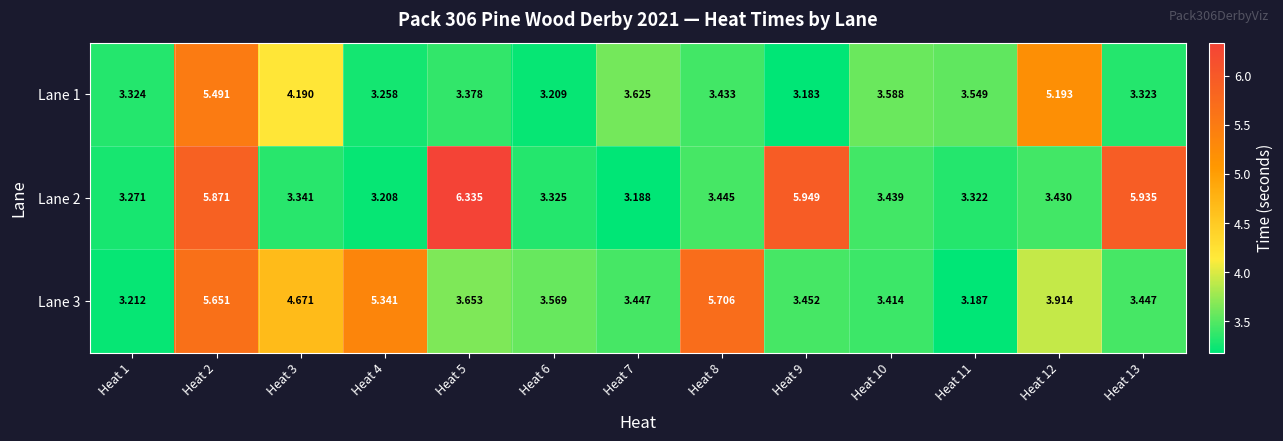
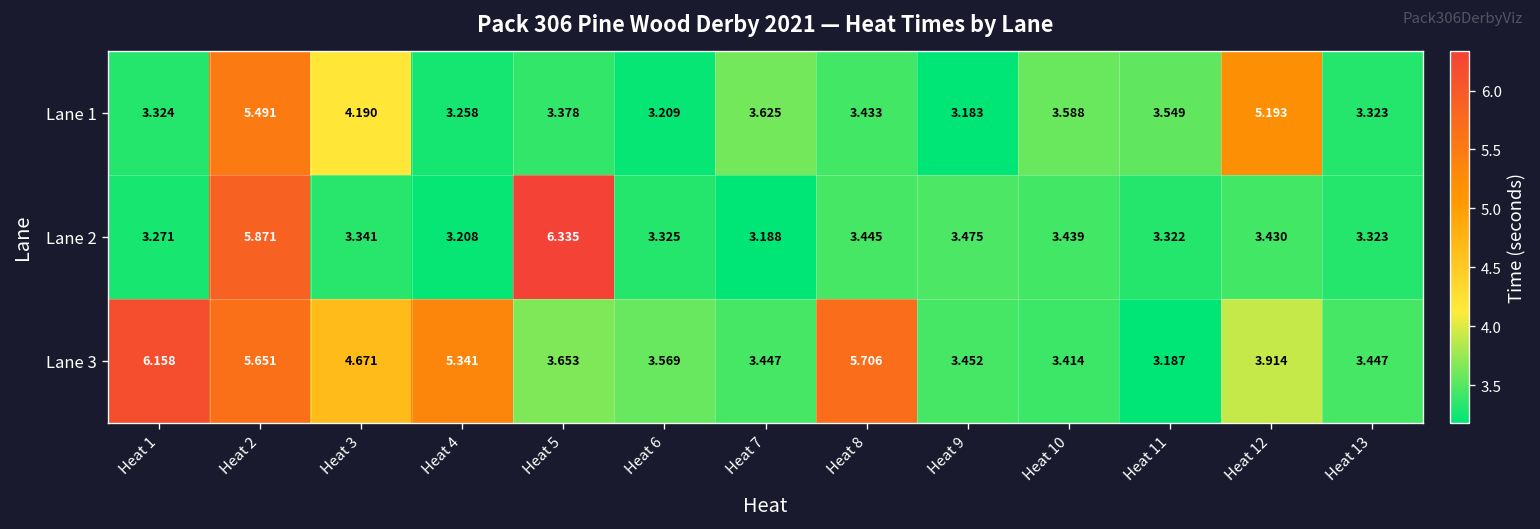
  {
    "Lane 1": {
      "Heat 1": 3.324,
      "Heat 2": 5.491,
      "Heat 3": 4.190,
      "Heat 4": 3.258,
      "Heat 5": 3.378,
      "Heat 6": 3.209,
      "Heat 7": 3.625,
      "Heat 8": 3.433,
      "Heat 9": 3.183,
      "Heat 10": 3.588,
      "Heat 11": 3.549,
      "Heat 12": 5.193,
      "Heat 13": 3.323
    },
    "Lane 2": {
      "Heat 1": 3.271,
      "Heat 2": 5.871,
      "Heat 3": 3.341,
      "Heat 4": 3.208,
      "Heat 5": 6.335,
      "Heat 6": 3.325,
      "Heat 7": 3.188,
      "Heat 8": 3.445,
-     "Heat 9": 5.949,
+     "Heat 9": 3.475,
      "Heat 10": 3.439,
      "Heat 11": 3.322,
      "Heat 12": 3.430,
-     "Heat 13": 5.935
+     "Heat 13": 3.323
    },
    "Lane 3": {
-     "Heat 1": 3.212,
+     "Heat 1": 6.158,
      "Heat 2": 5.651,
      "Heat 3": 4.671,
      "Heat 4": 5.341,
      "Heat 5": 3.653,
      "Heat 6": 3.569,
      "Heat 7": 3.447,
      "Heat 8": 5.706,
      "Heat 9": 3.452,
      "Heat 10": 3.414,
      "Heat 11": 3.187,
      "Heat 12": 3.914,
      "Heat 13": 3.447
    }
  }
